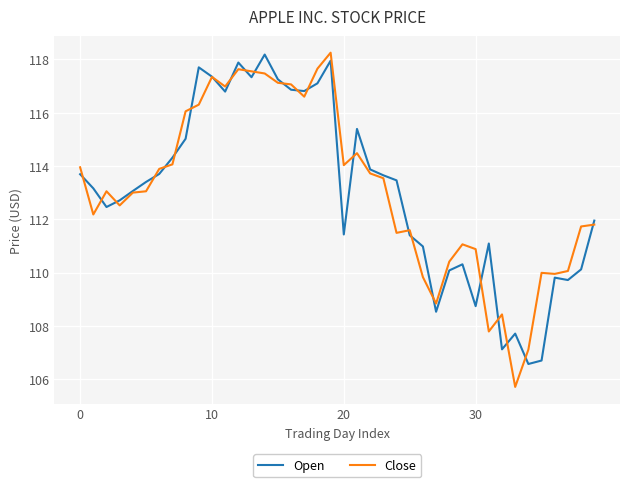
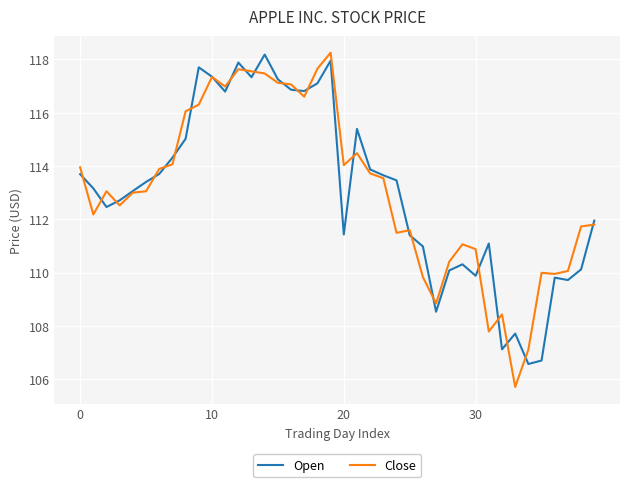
  {
    "Open": {
      "0": 113.7,
      "20": 111.4,
-     "30": 108.7
+     "30": 109.9
    },
    "Close": {
      "0": 114.0,
      "20": 114.0,
      "30": 110.9
    }
  }
